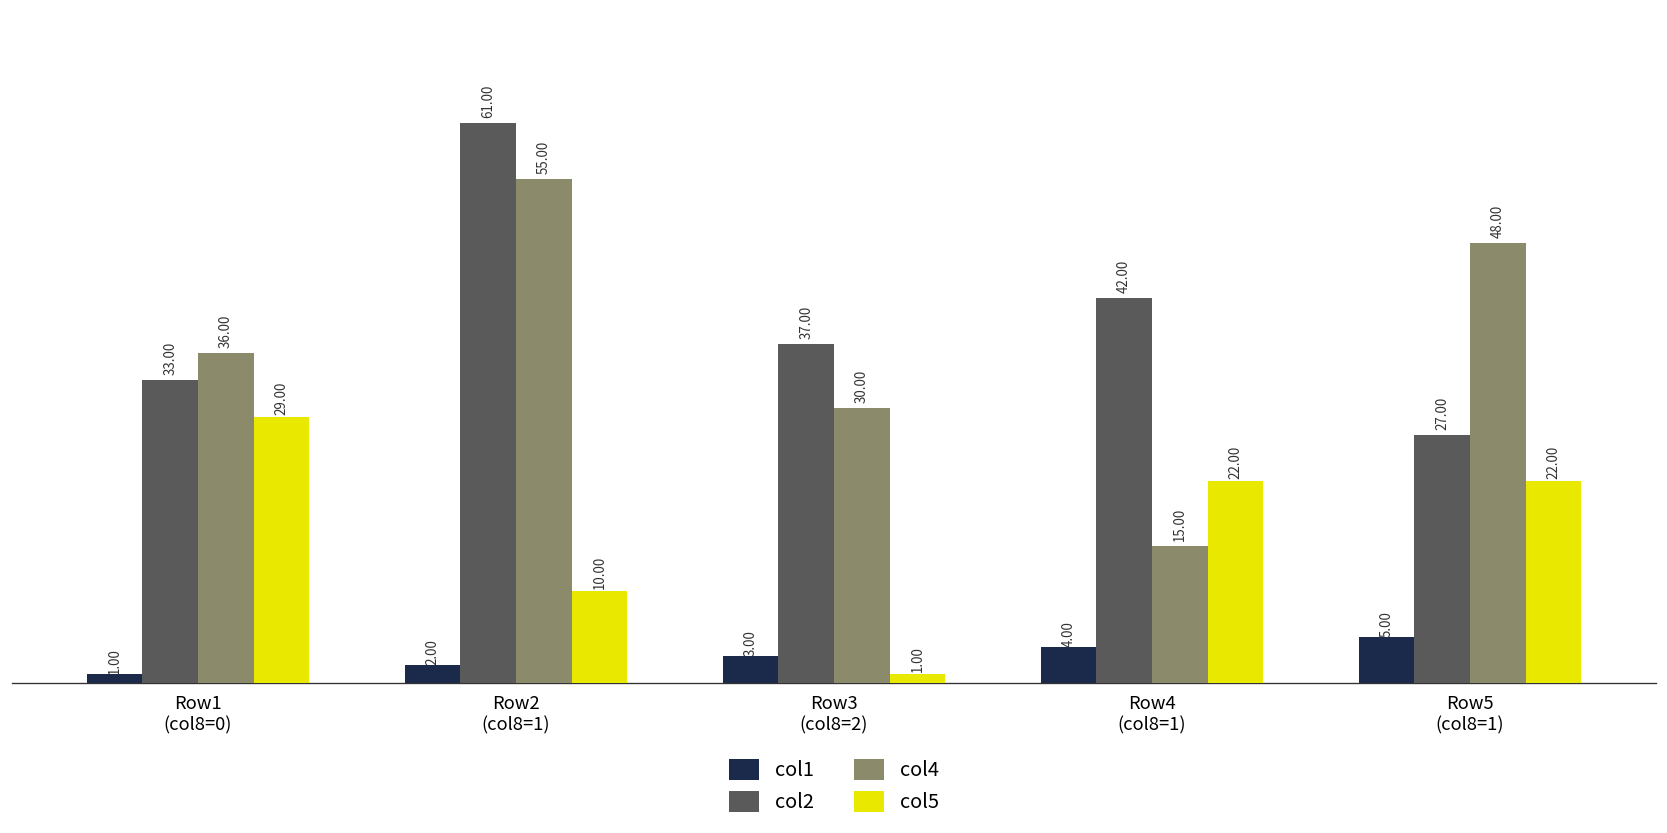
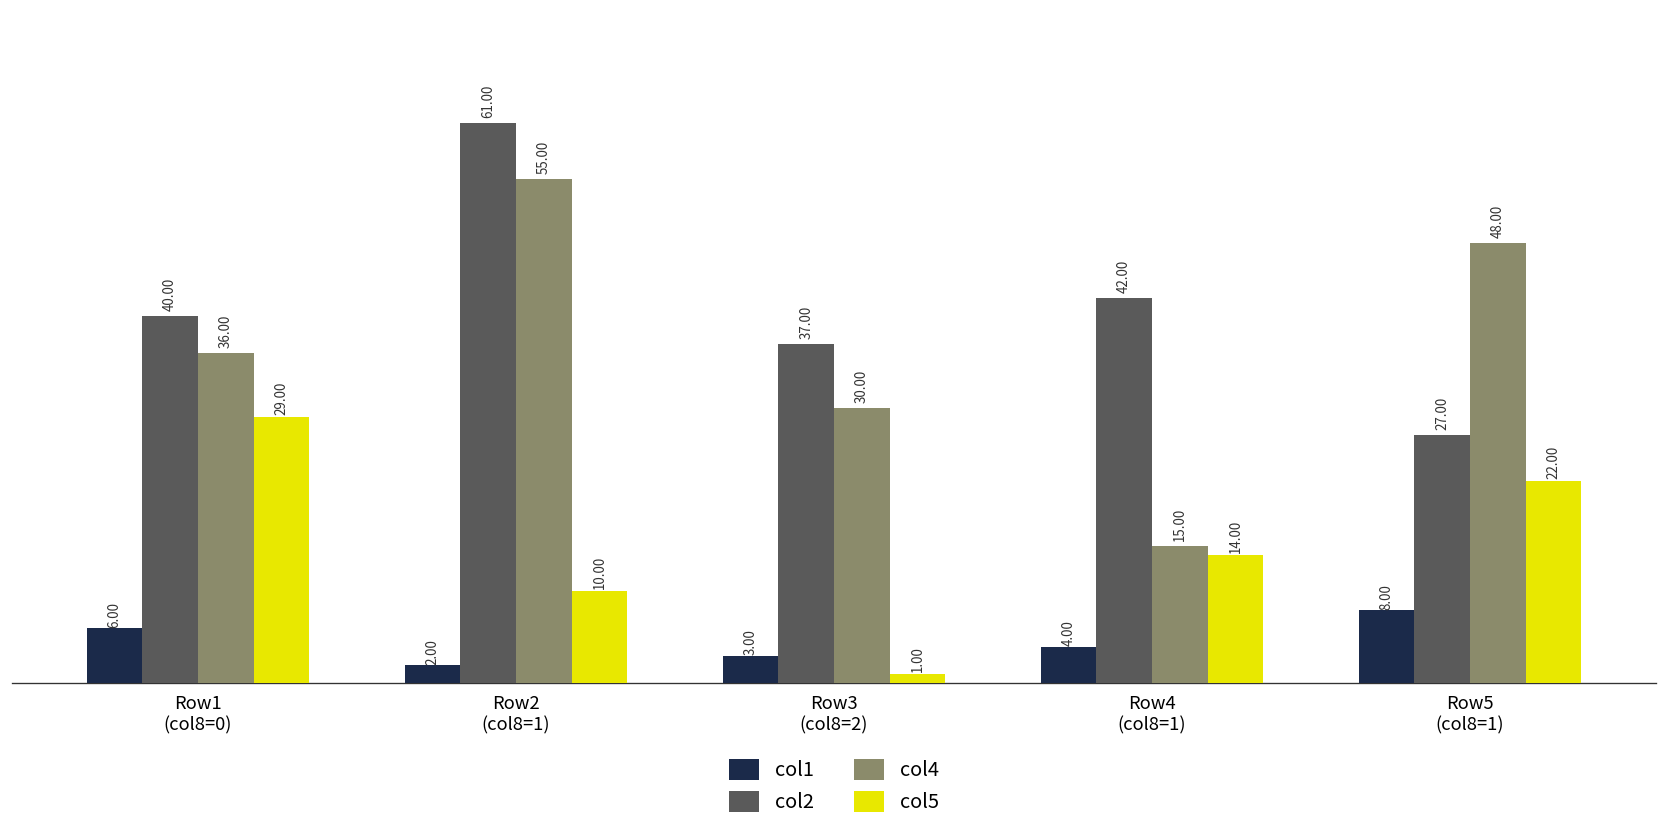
  {
    "col1": {
-     "Row1 (col8=0)": 1.00,
+     "Row1 (col8=0)": 6.00,
      "Row2 (col8=1)": 2.00,
      "Row3 (col8=2)": 3.00,
      "Row4 (col8=1)": 4.00,
-     "Row5 (col8=1)": 5.00
+     "Row5 (col8=1)": 8.00
    },
    "col2": {
-     "Row1 (col8=0)": 33.00,
+     "Row1 (col8=0)": 40.00,
      "Row2 (col8=1)": 61.00,
      "Row3 (col8=2)": 37.00,
      "Row4 (col8=1)": 42.00,
      "Row5 (col8=1)": 27.00
    },
    "col4": {
      "Row1 (col8=0)": 36.00,
      "Row2 (col8=1)": 55.00,
      "Row3 (col8=2)": 30.00,
      "Row4 (col8=1)": 15.00,
      "Row5 (col8=1)": 48.00
    },
    "col5": {
      "Row1 (col8=0)": 29.00,
      "Row2 (col8=1)": 10.00,
      "Row3 (col8=2)": 1.00,
-     "Row4 (col8=1)": 22.00,
+     "Row4 (col8=1)": 14.00,
      "Row5 (col8=1)": 22.00
    }
  }
